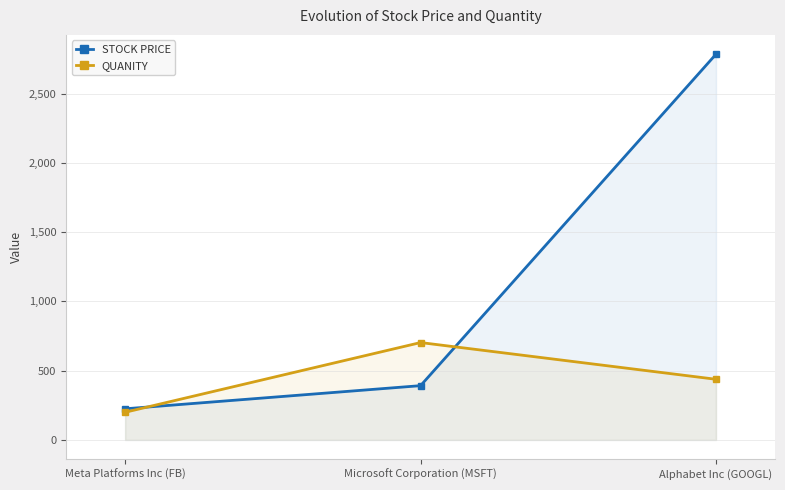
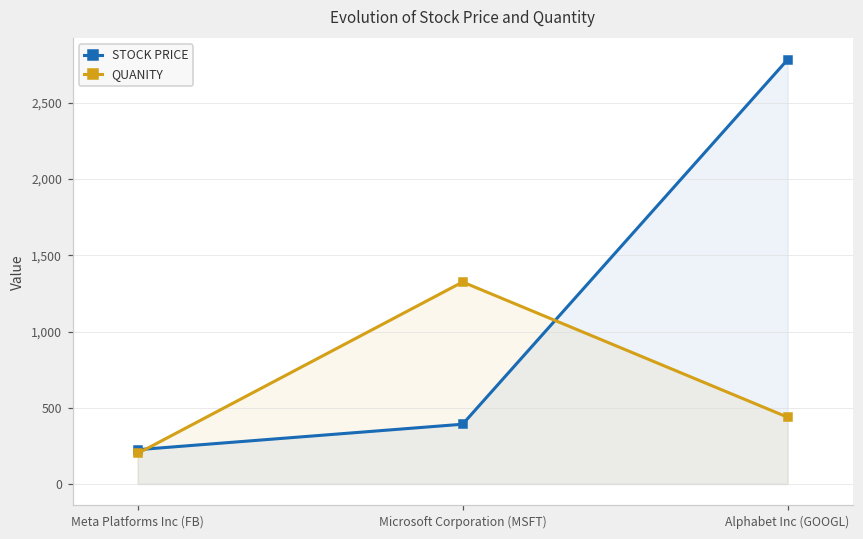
  {
    "STOCK PRICE": {
      "Meta Platforms Inc (FB)": "220",
      "Microsoft Corporation (MSFT)": "390",
      "Alphabet Inc (GOOGL)": "2,780"
    },
    "QUANITY": {
      "Meta Platforms Inc (FB)": "200",
-     "Microsoft Corporation (MSFT)": "700",
+     "Microsoft Corporation (MSFT)": "1,330",
      "Alphabet Inc (GOOGL)": "440"
    }
  }
